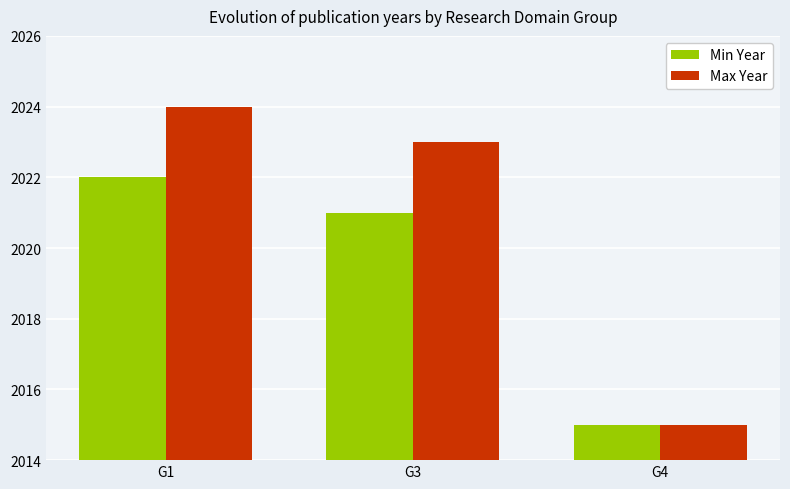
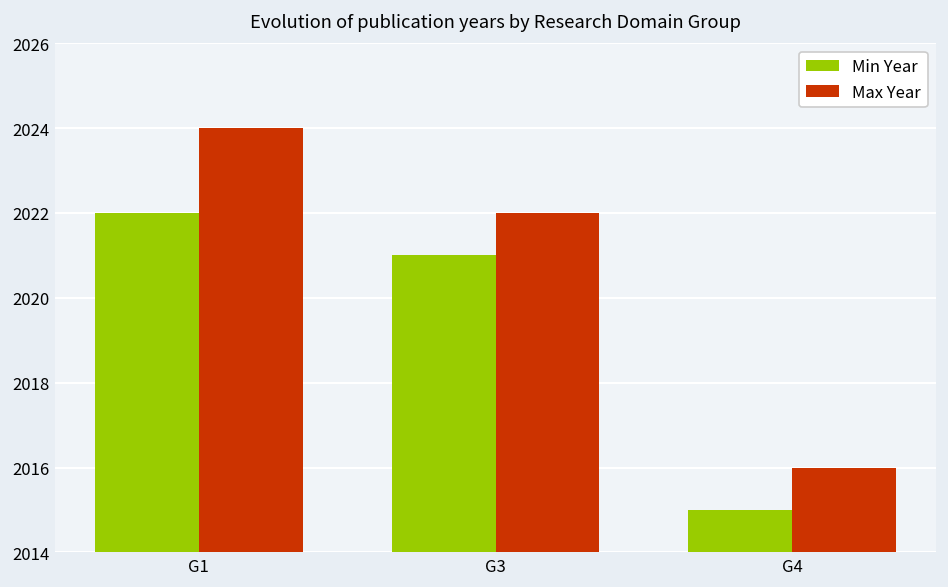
  {
    "Min Year": {
      "G1": 2022,
      "G3": 2021,
      "G4": 2015
    },
    "Max Year": {
      "G1": 2024,
-     "G3": 2023,
-     "G4": 2015
+     "G3": 2022,
+     "G4": 2016
    }
  }
